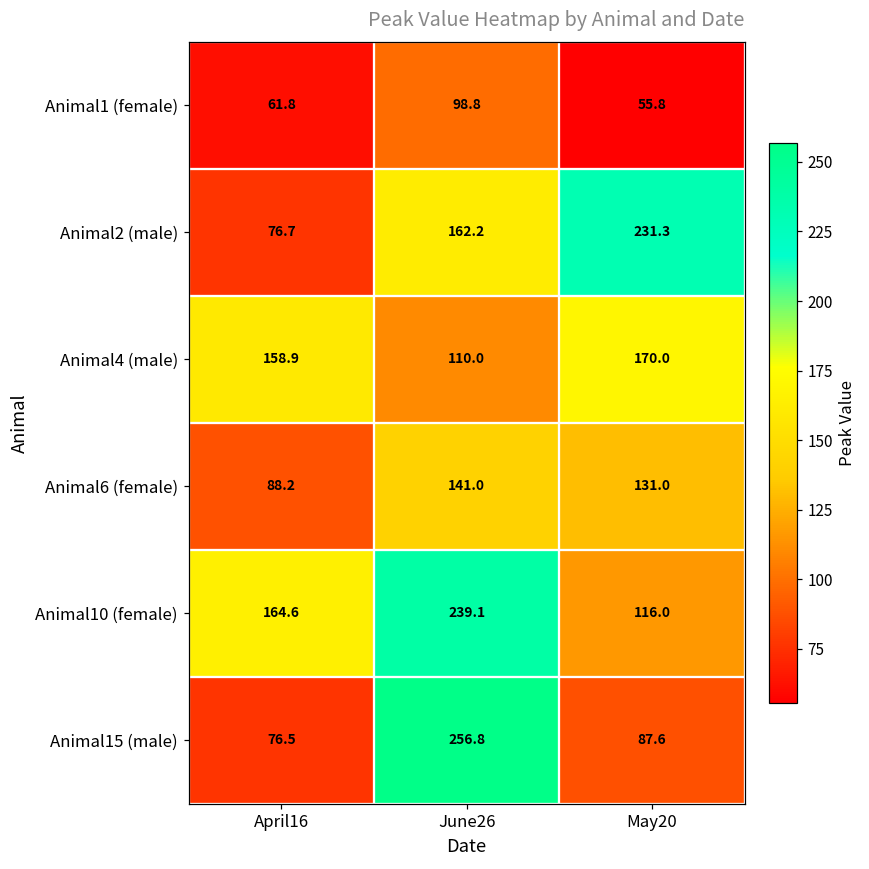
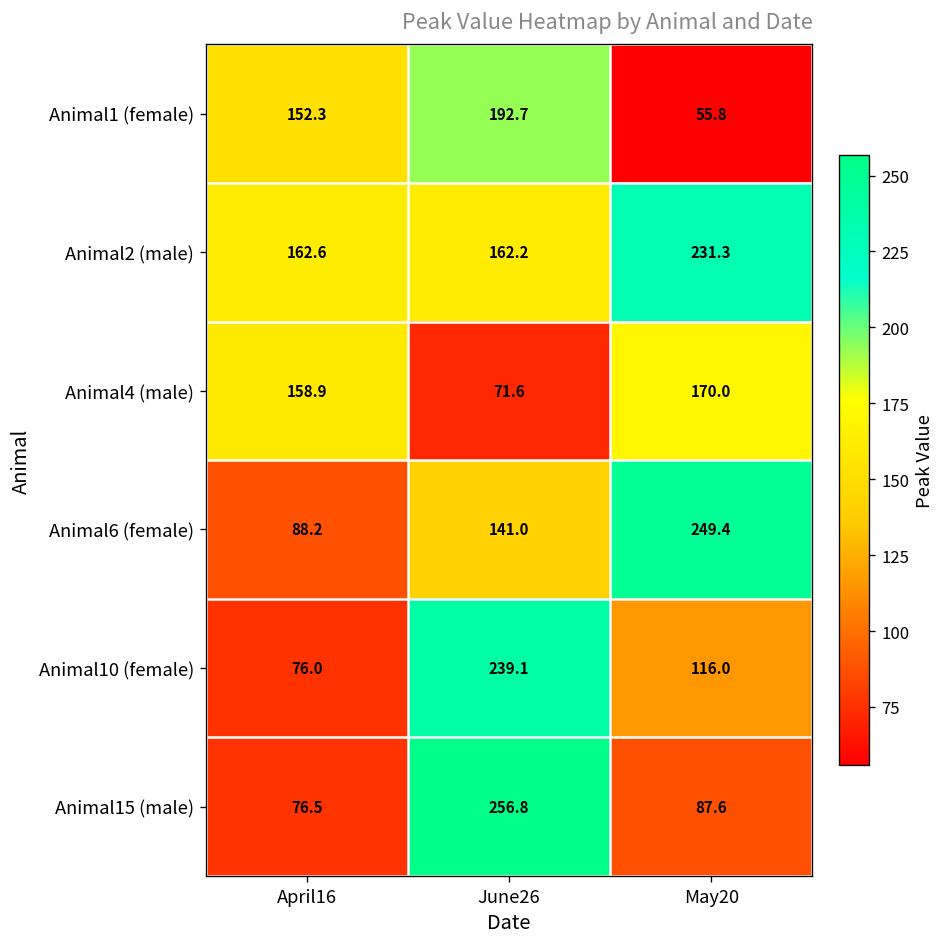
  {
    "Animal1 (female)": {
-     "April16": 61.8,
-     "June26": 98.8,
+     "April16": 152.3,
+     "June26": 192.7,
      "May20": 55.8
    },
    "Animal2 (male)": {
-     "April16": 76.7,
+     "April16": 162.6,
      "June26": 162.2,
      "May20": 231.3
    },
    "Animal4 (male)": {
      "April16": 158.9,
-     "June26": 110.0,
+     "June26": 71.6,
      "May20": 170.0
    },
    "Animal6 (female)": {
      "April16": 88.2,
      "June26": 141.0,
-     "May20": 131.0
+     "May20": 249.4
    },
    "Animal10 (female)": {
-     "April16": 164.6,
+     "April16": 76.0,
      "June26": 239.1,
      "May20": 116.0
    },
    "Animal15 (male)": {
      "April16": 76.5,
      "June26": 256.8,
      "May20": 87.6
    }
  }
